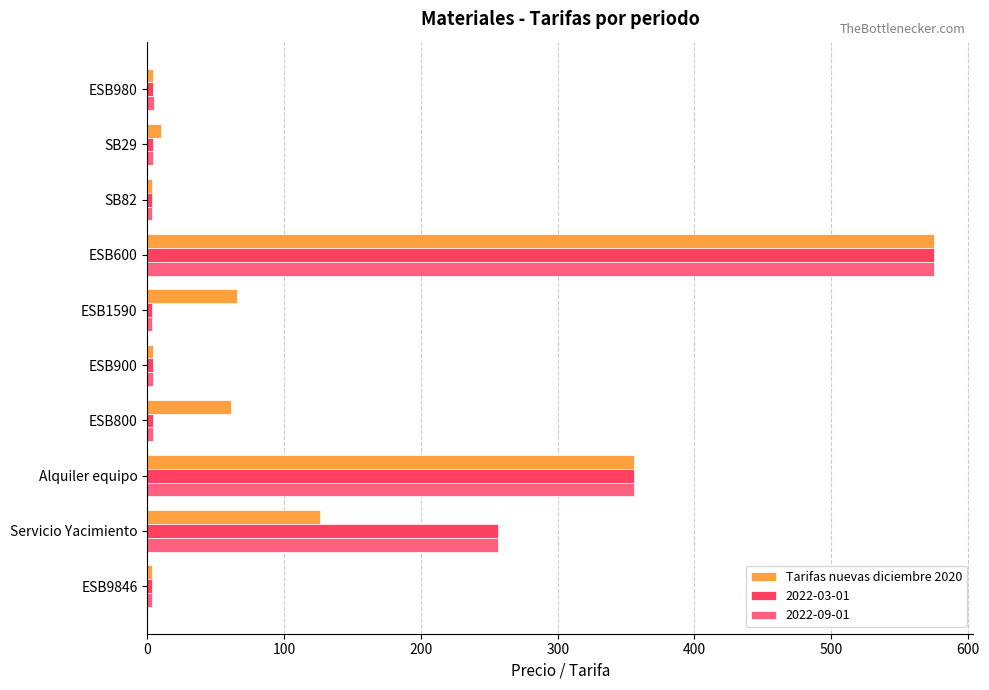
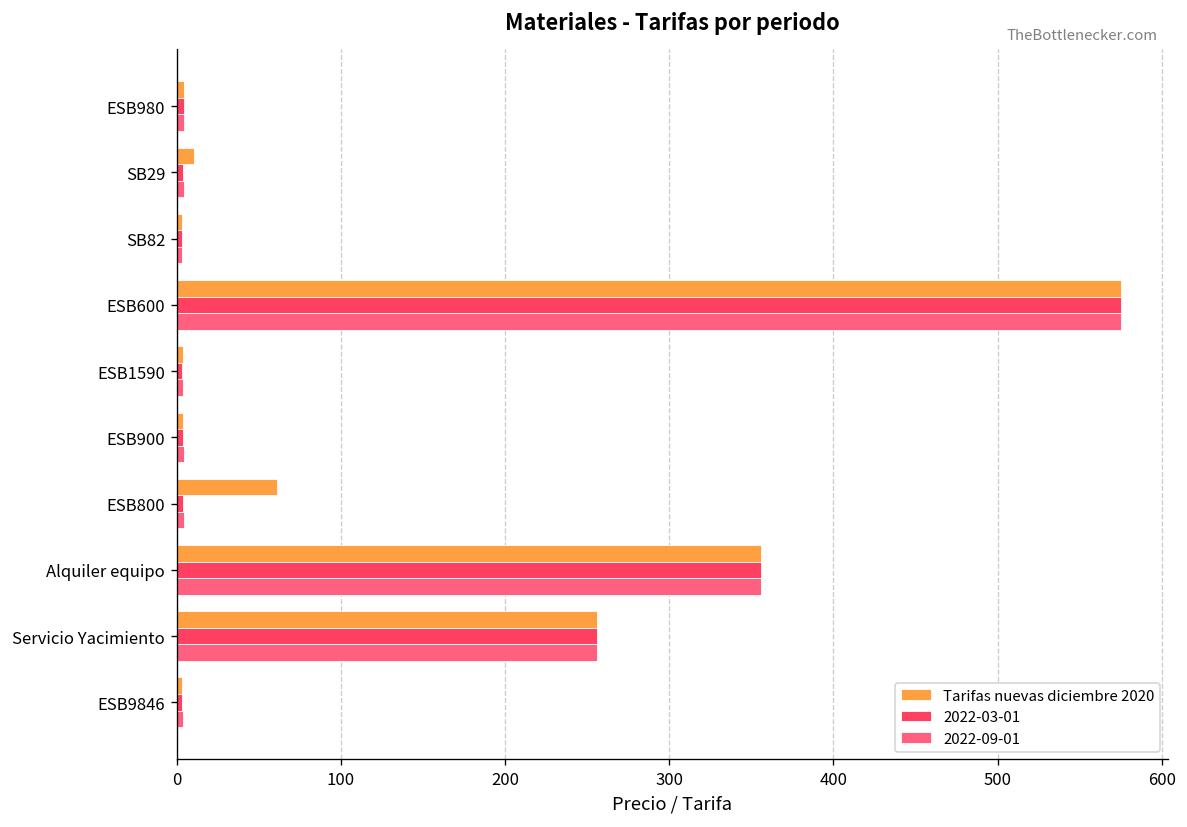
  {
    "Tarifas nuevas diciembre 2020": {
      "ESB980": 4,
      "SB29": 10,
      "SB82": 3,
      "ESB600": 575,
-     "ESB1590": 65,
+     "ESB1590": 4,
      "ESB900": 4,
      "ESB800": 61,
      "Alquiler equipo": 356,
-     "Servicio Yacimiento": 126,
+     "Servicio Yacimiento": 256,
      "ESB9846": 3
    }
  }
